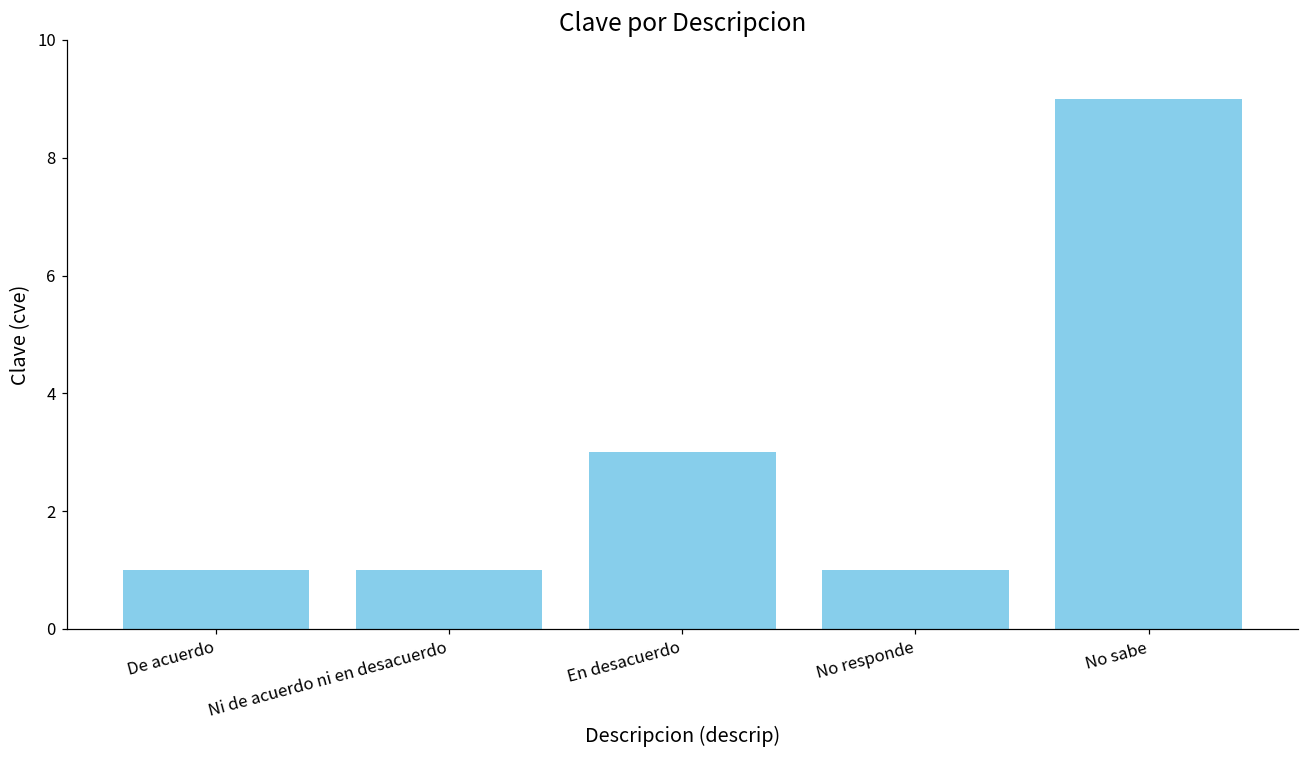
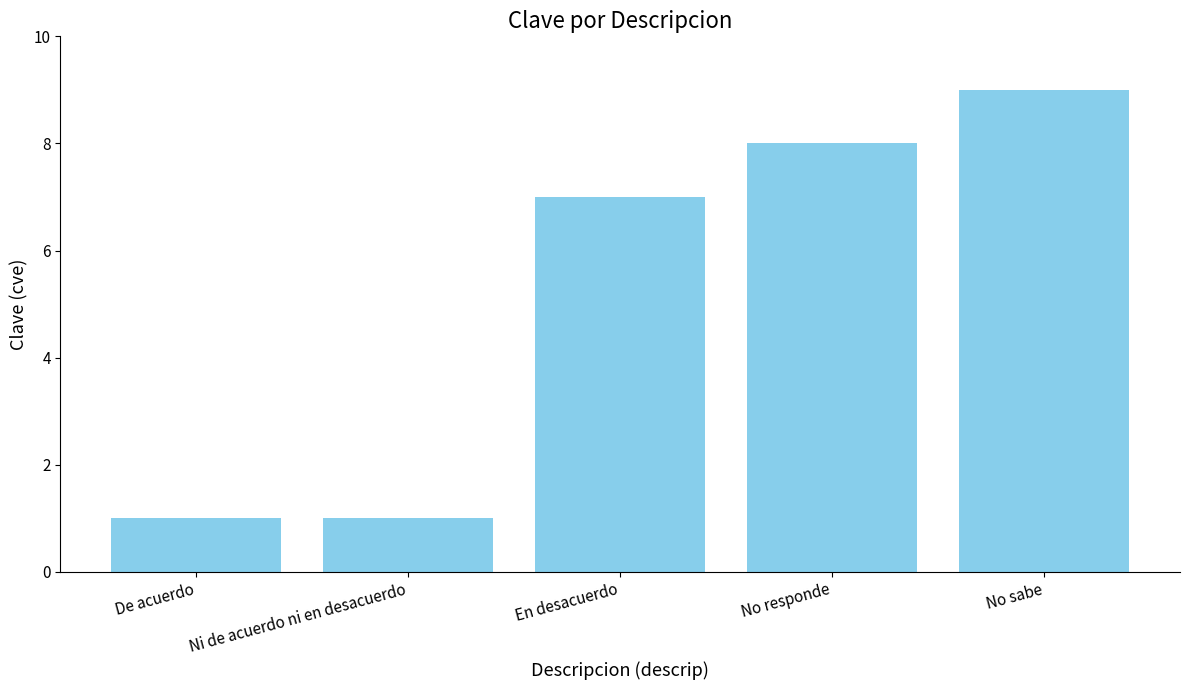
  {
    "De acuerdo": 1,
    "Ni de acuerdo ni en desacuerdo": 1,
-   "En desacuerdo": 3,
-   "No responde": 1,
+   "En desacuerdo": 7,
+   "No responde": 8,
    "No sabe": 9
  }
